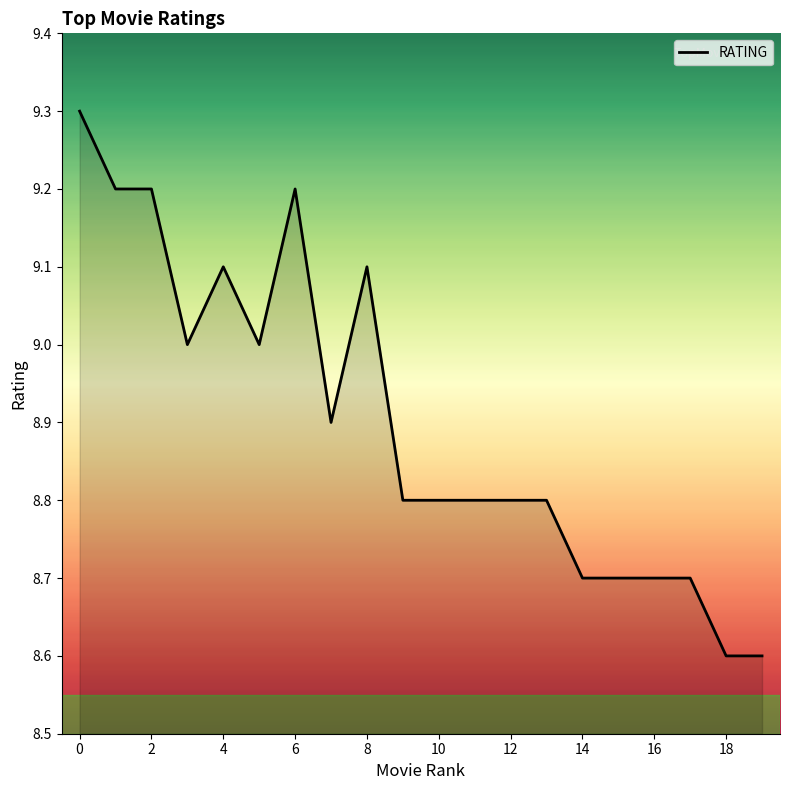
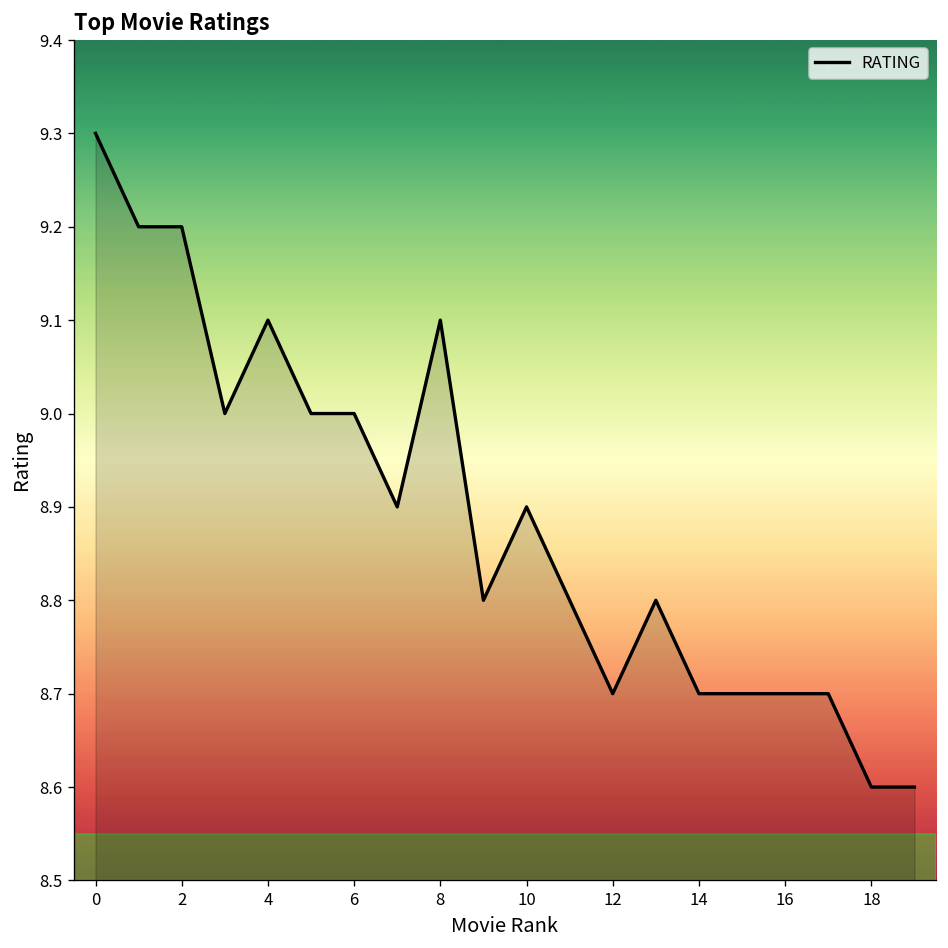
  {
    "0": 9.3,
    "2": 9.2,
    "4": 9.1,
-   "6": 9.2,
+   "6": 9.0,
    "8": 9.1,
-   "10": 8.8,
-   "12": 8.8,
+   "10": 8.9,
+   "12": 8.7,
    "14": 8.7,
    "16": 8.7,
    "18": 8.6
  }
